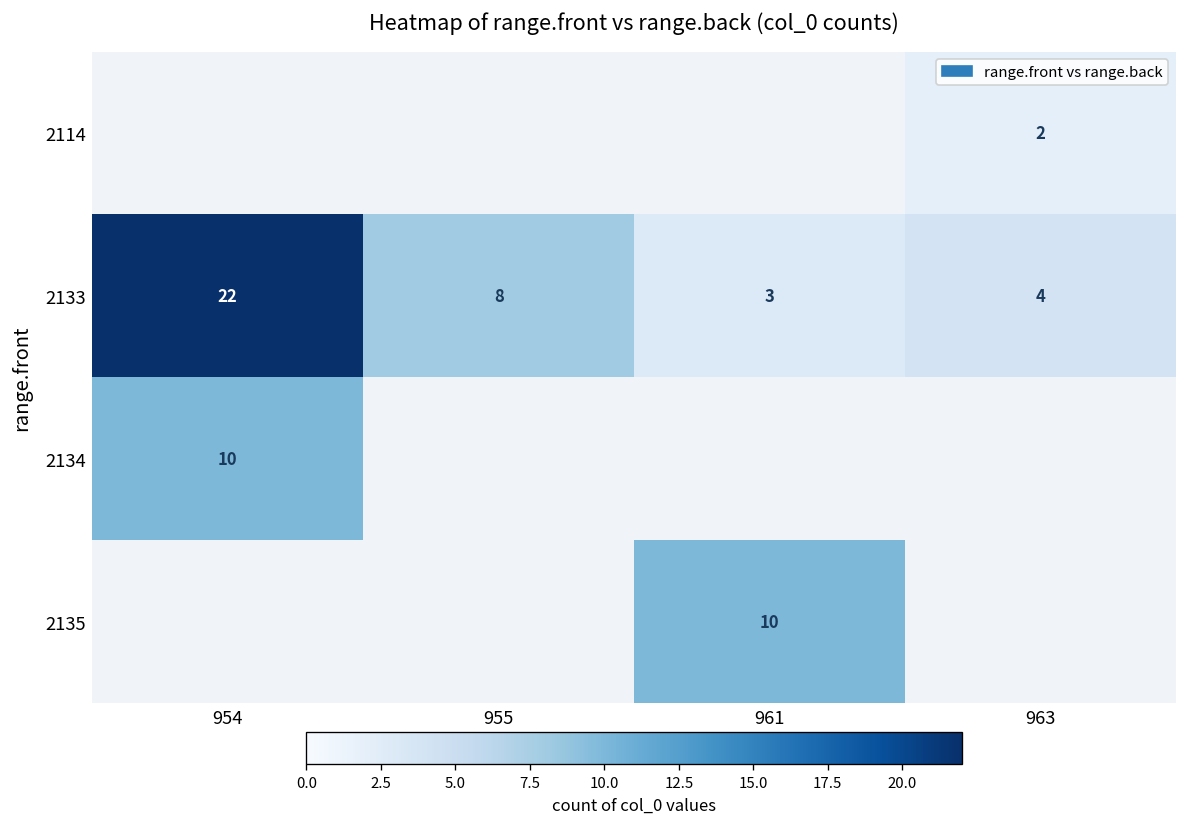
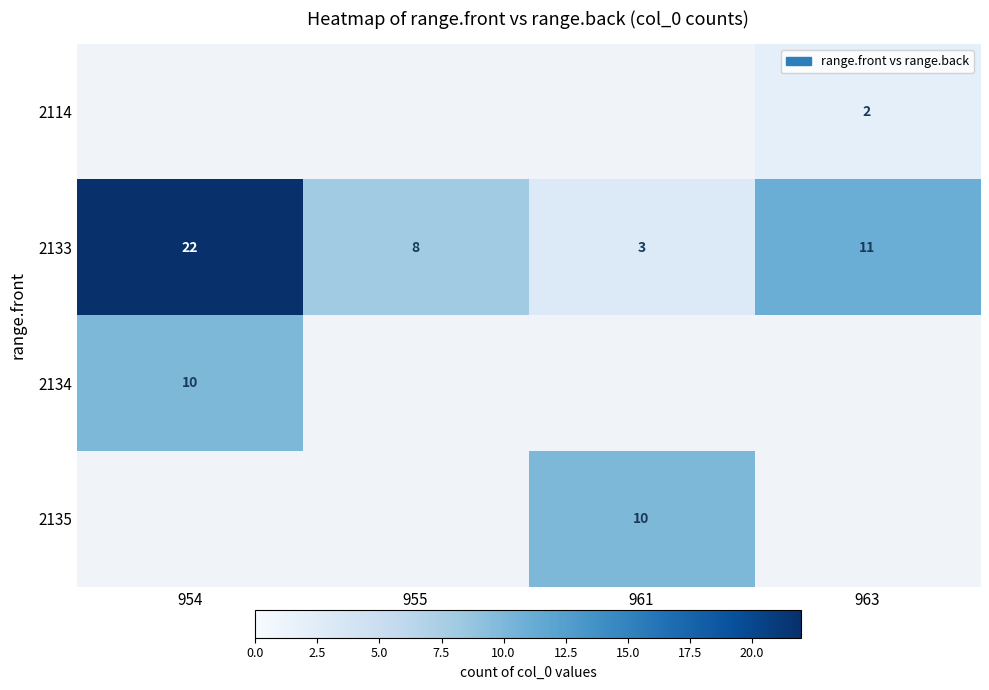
  {
    "2114": {
      "963": 2
    },
    "2133": {
      "954": 22,
      "955": 8,
      "961": 3,
-     "963": 4
+     "963": 11
    },
    "2134": {
      "954": 10
    },
    "2135": {
      "961": 10
    }
  }
